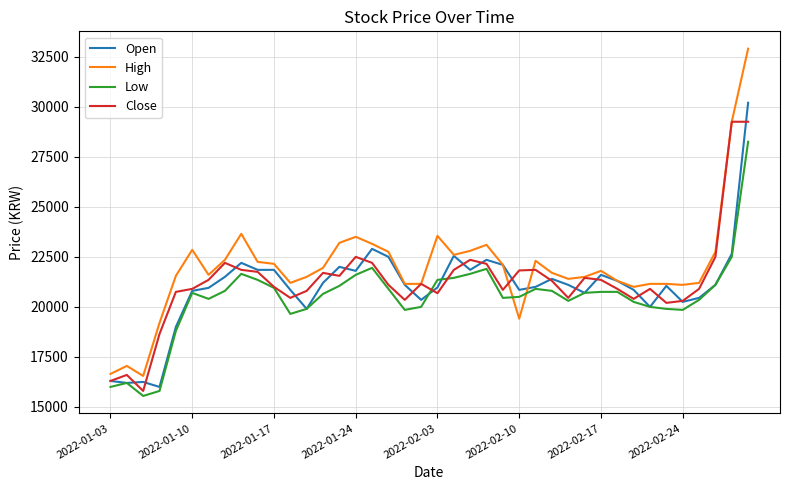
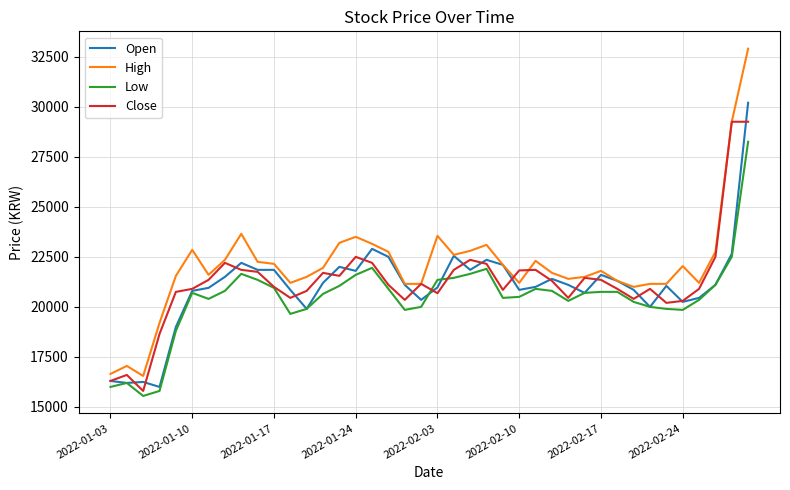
  {
    "Open": {
      "2022-01-17": 21900,
      "2022-01-24": 21800,
      "2022-02-03": 21000,
      "2022-02-10": 20900,
      "2022-02-17": 21600
    },
    "High": {
      "2022-01-03": 16700,
      "2022-01-10": 22900,
      "2022-01-17": 22200,
      "2022-01-24": 23500,
      "2022-02-03": 23600,
-     "2022-02-10": 19400,
+     "2022-02-10": 21200,
      "2022-02-17": 21800,
-     "2022-02-24": 21100
+     "2022-02-24": 22000
    },
    "Low": {
      "2022-01-03": 16000,
      "2022-01-24": 21600,
      "2022-02-03": 21400,
      "2022-02-10": 20500,
      "2022-02-17": 20800,
      "2022-02-24": 19900
    },
    "Close": {
      "2022-01-24": 22500,
      "2022-02-03": 20700,
      "2022-02-10": 21800,
      "2022-02-17": 21400
    }
  }
